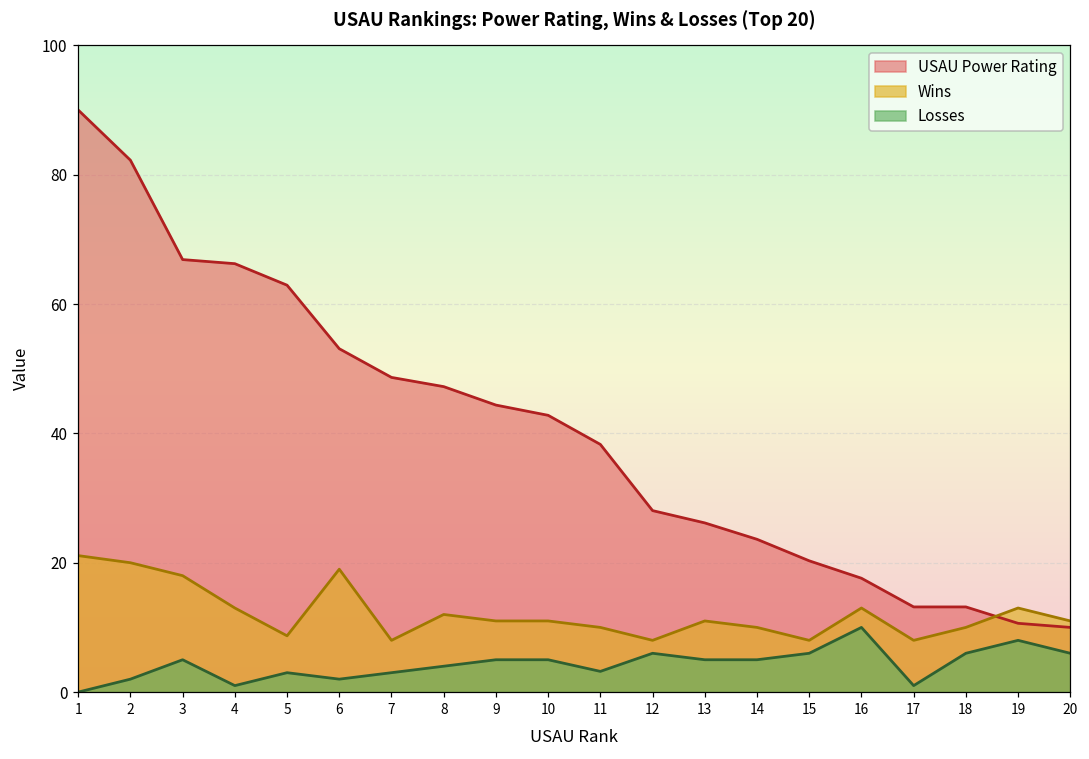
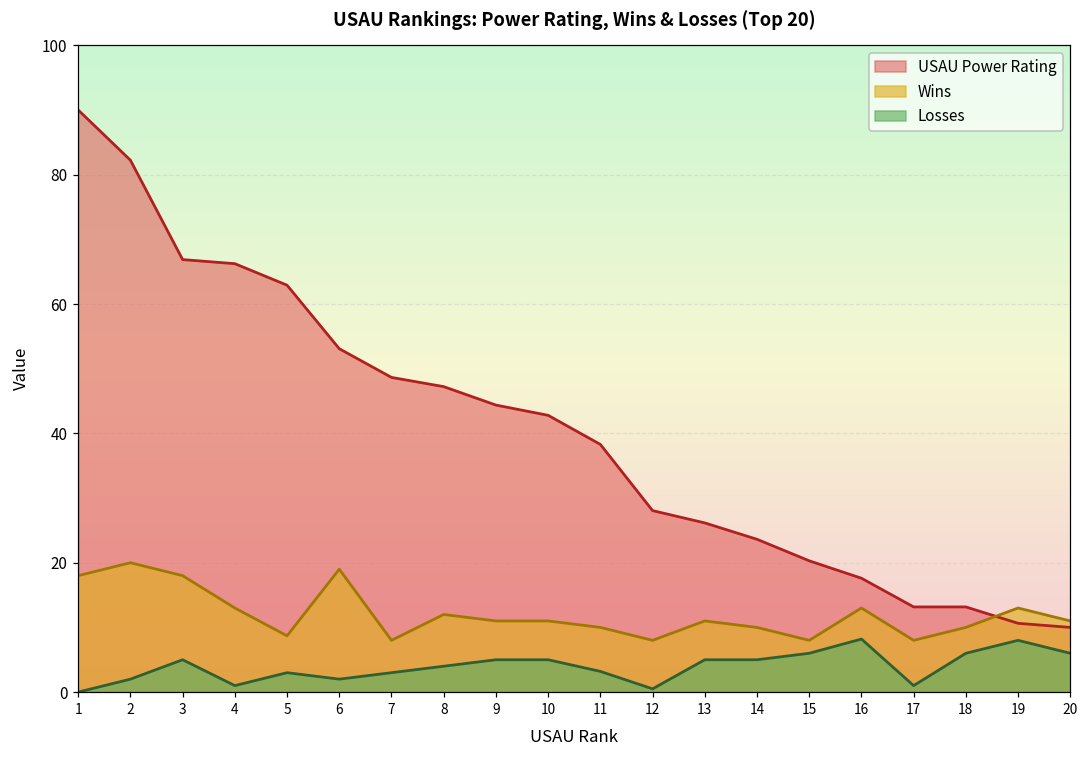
  {
    "USAU Power Rating": {
      "1": 90,
      "2": 82,
      "3": 67,
      "4": 66,
      "5": 63,
      "6": 53,
      "7": 49,
      "8": 47,
      "9": 44,
      "10": 43,
      "11": 38,
      "12": 28,
      "13": 26,
      "14": 24,
      "15": 20,
      "16": 18,
      "17": 13,
      "18": 13,
      "19": 11,
      "20": 10
    },
    "Wins": {
-     "1": 21,
+     "1": 18,
      "2": 20,
      "3": 18,
      "4": 13,
      "5": 9,
      "6": 19,
      "7": 8,
      "8": 12,
      "9": 11,
      "10": 11,
      "11": 10,
      "12": 8,
      "13": 11,
      "14": 10,
      "15": 8,
      "16": 13,
      "17": 8,
      "18": 10,
      "19": 13,
      "20": 11
    },
    "Losses": {
      "1": 0,
      "2": 2,
      "3": 5,
      "4": 1,
      "5": 3,
      "6": 2,
      "7": 3,
      "8": 4,
      "9": 5,
      "10": 5,
      "11": 3,
-     "12": 6,
+     "12": 1,
      "13": 5,
      "14": 5,
      "15": 6,
-     "16": 10,
+     "16": 8,
      "17": 1,
      "18": 6,
      "19": 8,
      "20": 6
    }
  }
